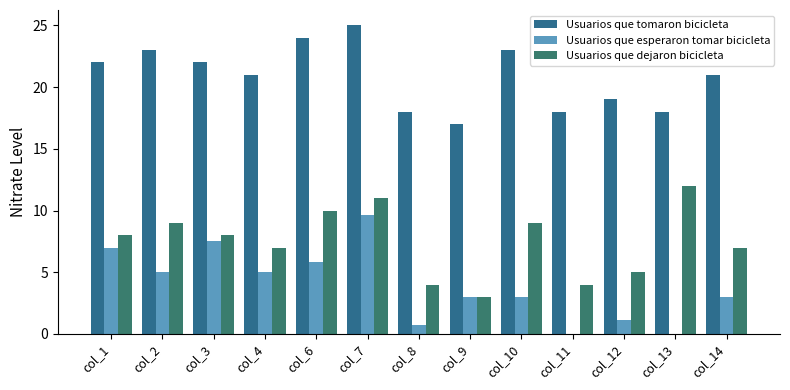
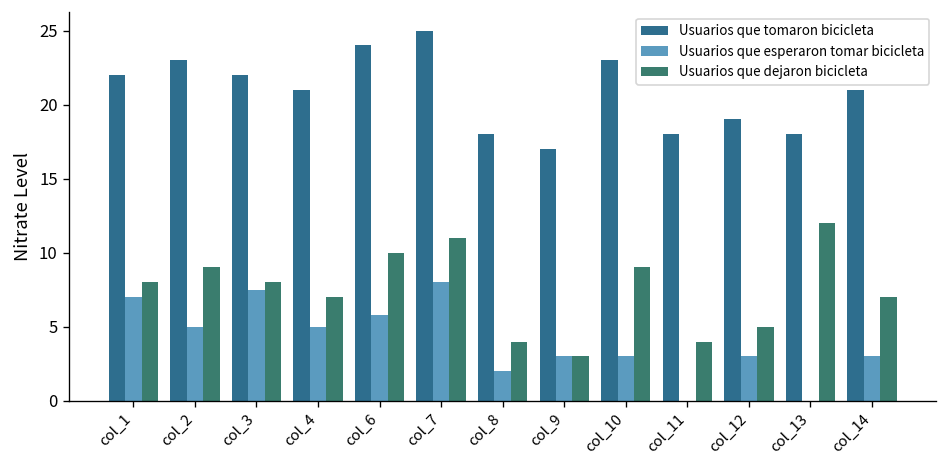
  {
    "Usuarios que esperaron tomar bicicleta": {
      "col_1": 7.0,
      "col_2": 5.0,
      "col_3": 7.5,
      "col_4": 5.0,
      "col_6": 5.8,
-     "col_7": 9.6,
-     "col_8": 0.7,
+     "col_7": 8.0,
+     "col_8": 2.0,
      "col_9": 3.0,
      "col_10": 3.0,
      "col_11": 0.0,
-     "col_12": 1.1,
+     "col_12": 3.0,
      "col_13": 0.0,
      "col_14": 3.0
    }
  }
